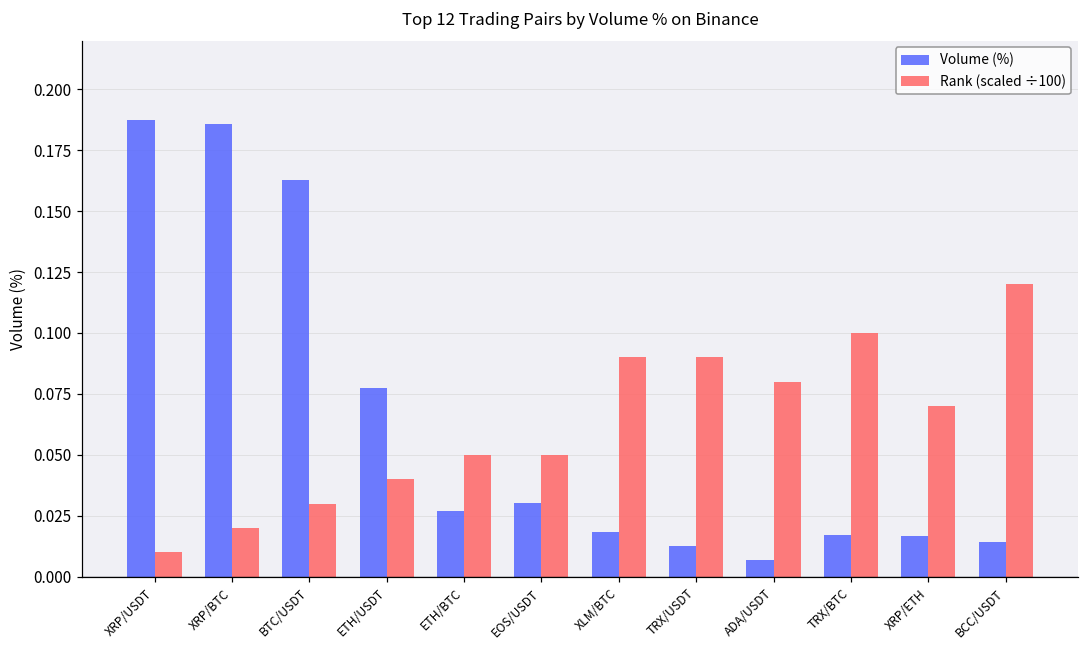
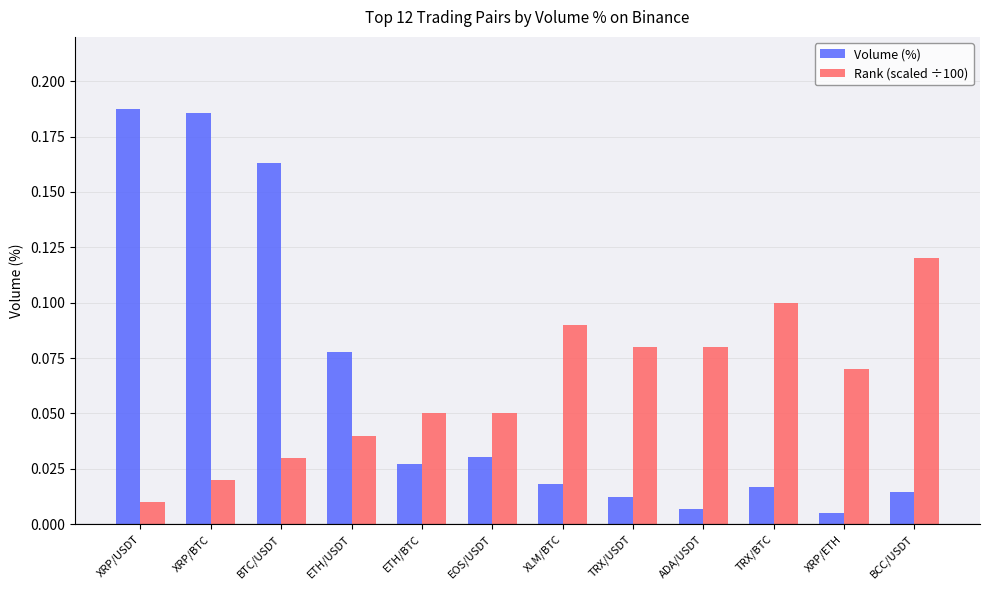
  {
    "Volume (%)": {
      "XRP/USDT": 0.188,
      "XRP/BTC": 0.186,
      "BTC/USDT": 0.163,
      "ETH/USDT": 0.078,
      "ETH/BTC": 0.027,
      "EOS/USDT": 0.030,
      "XLM/BTC": 0.018,
      "TRX/USDT": 0.012,
      "ADA/USDT": 0.007,
      "TRX/BTC": 0.017,
-     "XRP/ETH": 0.017,
+     "XRP/ETH": 0.005,
      "BCC/USDT": 0.014
    },
    "Rank (scaled ÷100)": {
      "XRP/USDT": 0.010,
      "XRP/BTC": 0.020,
      "BTC/USDT": 0.030,
      "ETH/USDT": 0.040,
      "ETH/BTC": 0.050,
      "EOS/USDT": 0.050,
      "XLM/BTC": 0.090,
-     "TRX/USDT": 0.090,
+     "TRX/USDT": 0.080,
      "ADA/USDT": 0.080,
      "TRX/BTC": 0.100,
      "XRP/ETH": 0.070,
      "BCC/USDT": 0.120
    }
  }
